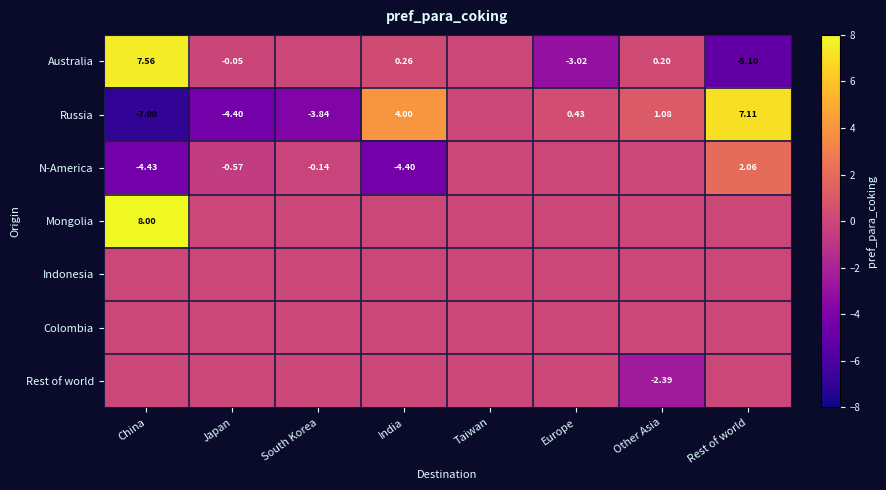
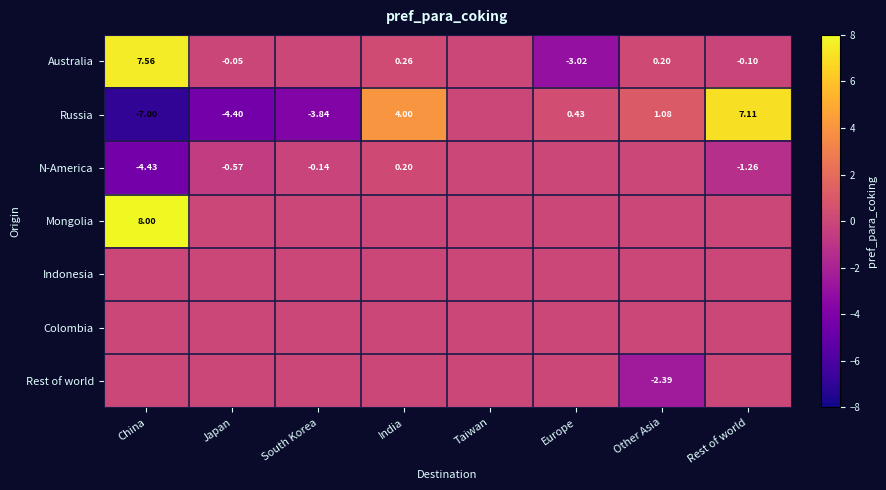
  {
    "Australia": {
      "China": 7.56,
      "Japan": -0.05,
      "India": 0.26,
      "Europe": -3.02,
      "Other Asia": 0.20,
-     "Rest of world": -5.10
+     "Rest of world": -0.10
    },
    "Russia": {
      "China": -7.00,
      "Japan": -4.40,
      "South Korea": -3.84,
      "India": 4.00,
      "Europe": 0.43,
      "Other Asia": 1.08,
      "Rest of world": 7.11
    },
    "N-America": {
      "China": -4.43,
      "Japan": -0.57,
      "South Korea": -0.14,
-     "India": -4.40,
-     "Rest of world": 2.06
+     "India": 0.20,
+     "Rest of world": -1.26
    },
    "Mongolia": {
      "China": 8.00
    },
    "Rest of world": {
      "Other Asia": -2.39
    }
  }
